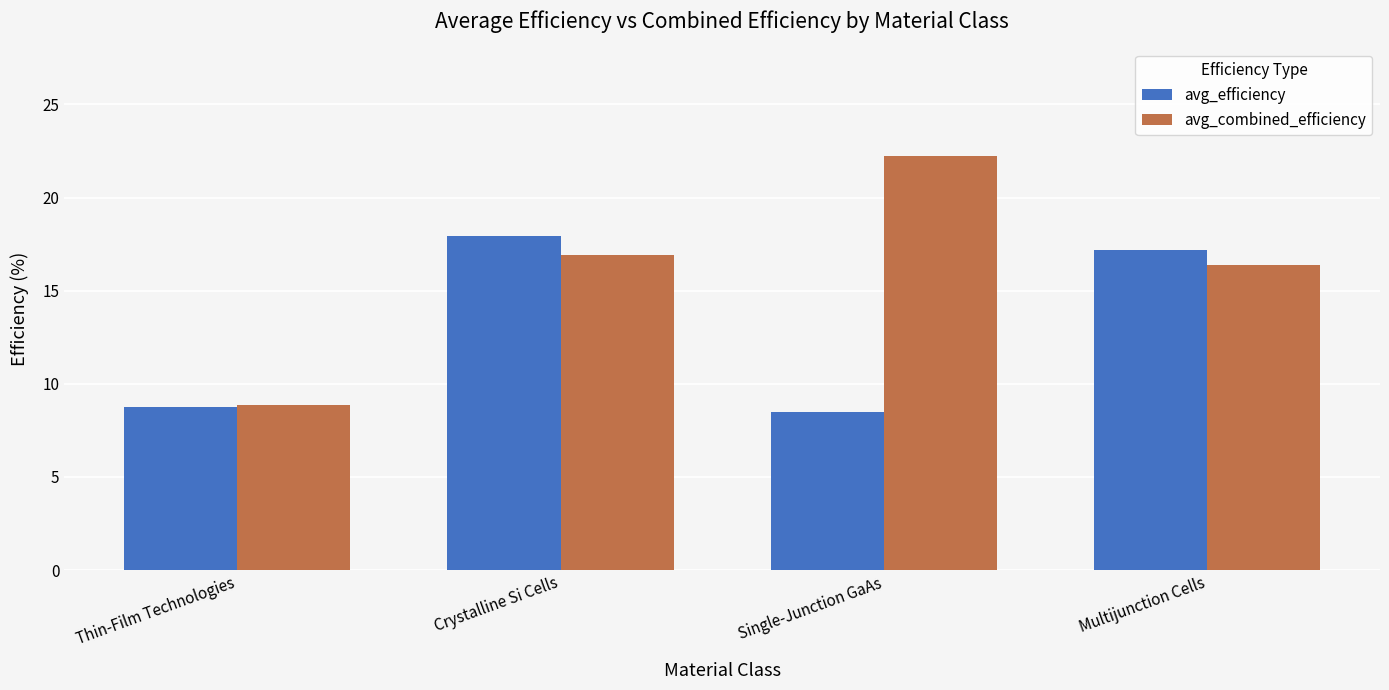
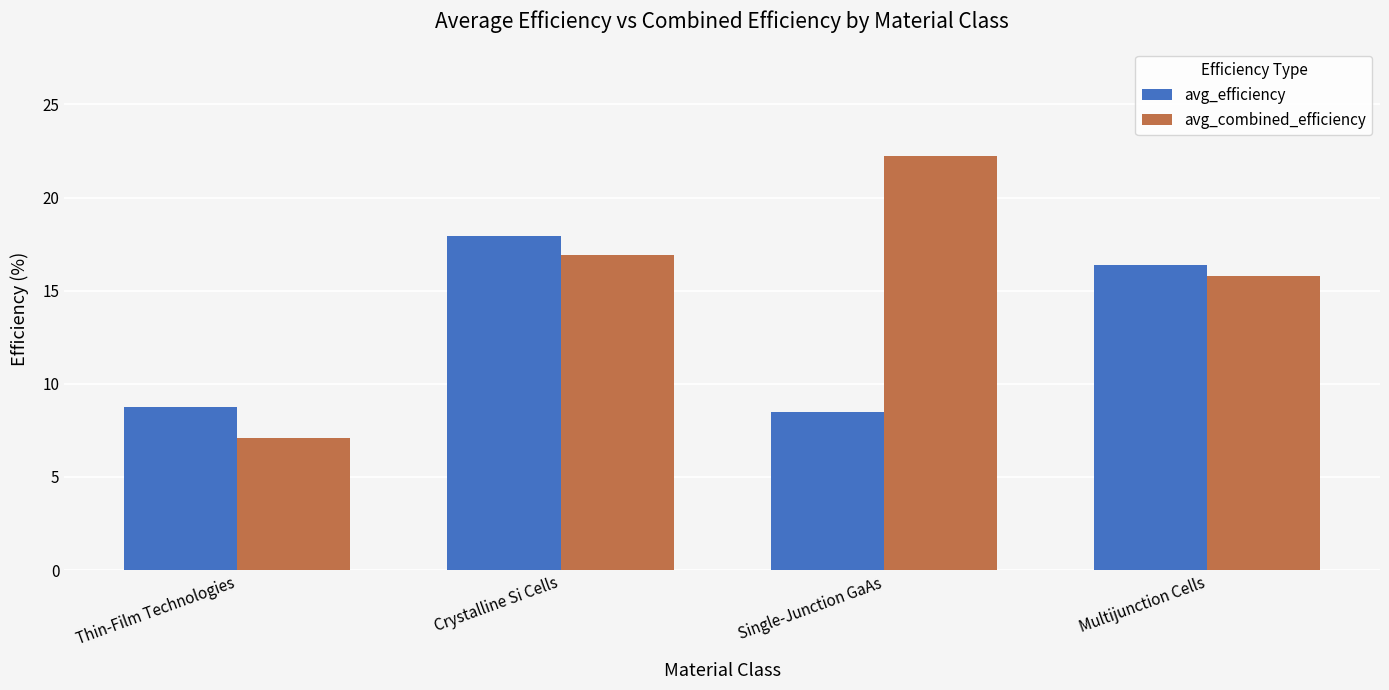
  {
    "avg_efficiency": {
      "Thin-Film Technologies": 8.7,
      "Crystalline Si Cells": 17.9,
      "Single-Junction GaAs": 8.5,
-     "Multijunction Cells": 17.2
+     "Multijunction Cells": 16.4
    },
    "avg_combined_efficiency": {
-     "Thin-Film Technologies": 8.9,
+     "Thin-Film Technologies": 7.1,
      "Crystalline Si Cells": 16.9,
      "Single-Junction GaAs": 22.2,
-     "Multijunction Cells": 16.4
+     "Multijunction Cells": 15.8
    }
  }
